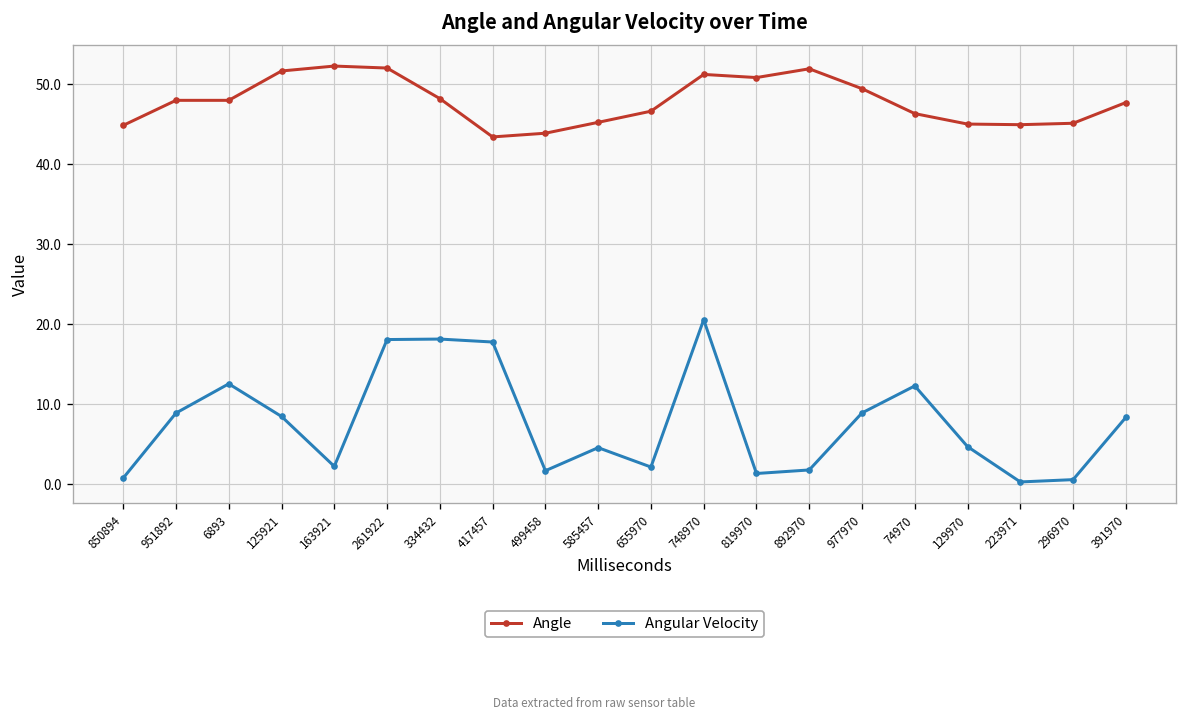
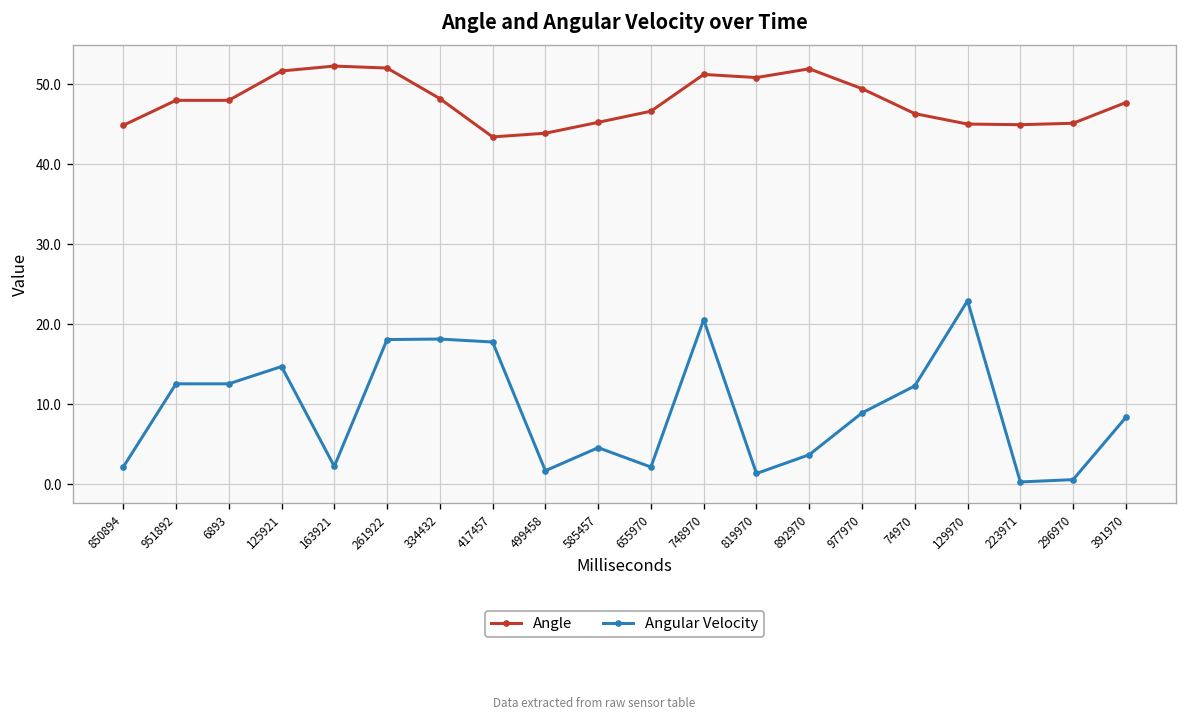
  {
    "Angle": {
      "850894": 45,
      "951892": 48,
      "6893": 48,
      "125921": 52,
      "163921": 52,
      "261922": 52,
      "334432": 48,
      "417457": 43,
      "499458": 44,
      "585457": 45,
      "655970": 47,
      "748970": 51,
      "819970": 51,
      "892970": 52,
      "977970": 49,
      "74970": 46,
      "129970": 45,
      "223971": 45,
      "296970": 45,
      "391970": 48
    },
    "Angular Velocity": {
-     "850894": 1,
-     "951892": 9,
+     "850894": 2,
+     "951892": 13,
      "6893": 13,
-     "125921": 8,
+     "125921": 15,
      "163921": 2,
      "261922": 18,
      "334432": 18,
      "417457": 18,
      "499458": 2,
      "585457": 5,
      "655970": 2,
      "748970": 21,
      "819970": 1,
-     "892970": 2,
+     "892970": 4,
      "977970": 9,
      "74970": 12,
-     "129970": 5,
+     "129970": 23,
      "223971": 0,
      "296970": 1,
      "391970": 8
    }
  }
